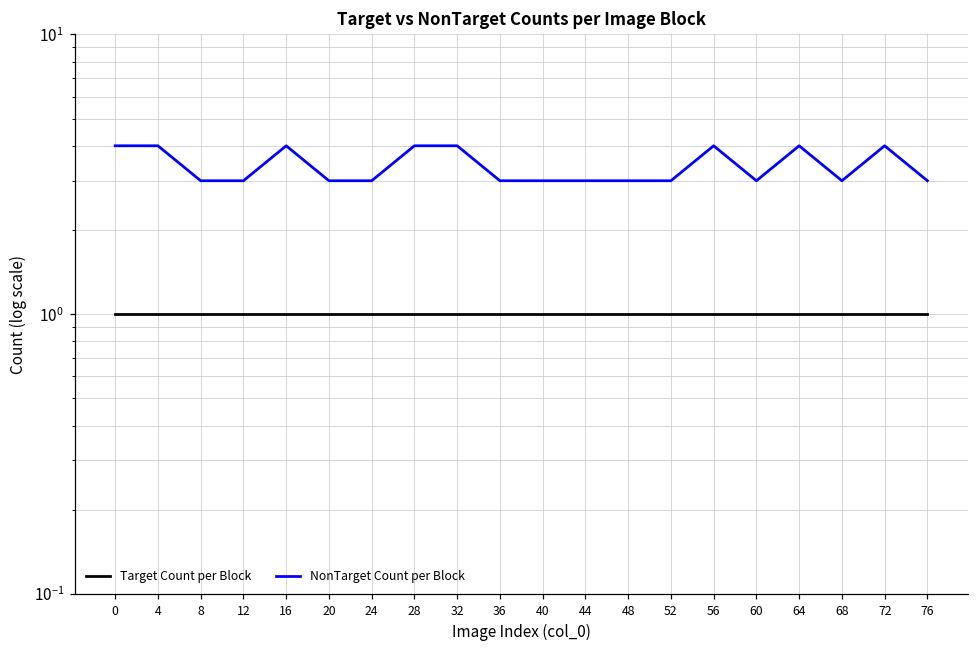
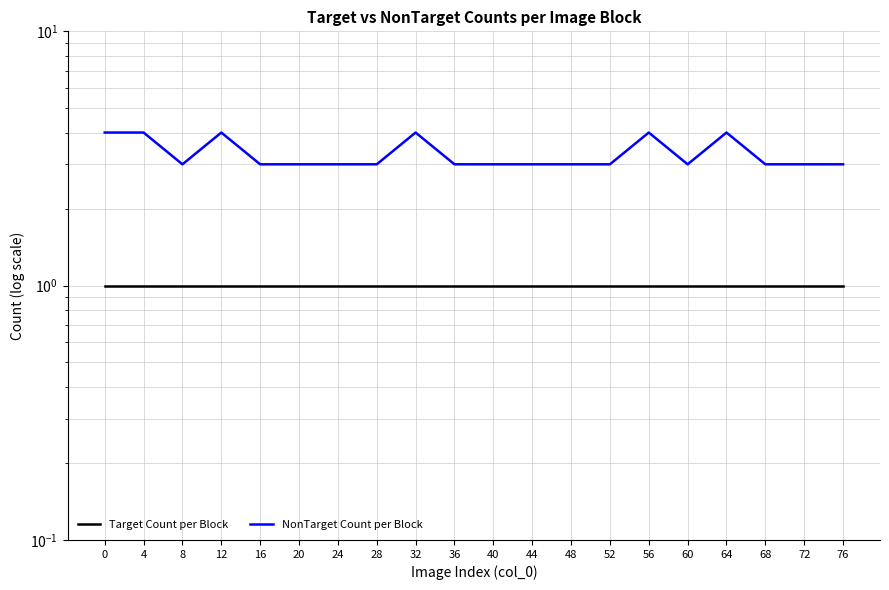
  {
    "Target Count per Block": {
      "0": 1,
      "4": 1,
      "8": 1,
      "12": 1,
      "16": 1,
      "20": 1,
      "24": 1,
      "28": 1,
      "32": 1,
      "36": 1,
      "40": 1,
      "44": 1,
      "48": 1,
      "52": 1,
      "56": 1,
      "60": 1,
      "64": 1,
      "68": 1,
      "72": 1,
      "76": 1
    },
    "NonTarget Count per Block": {
      "0": 4,
      "4": 4,
      "8": 3,
-     "12": 3,
-     "16": 4,
+     "12": 4,
+     "16": 3,
      "20": 3,
      "24": 3,
-     "28": 4,
+     "28": 3,
      "32": 4,
      "36": 3,
      "40": 3,
      "44": 3,
      "48": 3,
      "52": 3,
      "56": 4,
      "60": 3,
      "64": 4,
      "68": 3,
-     "72": 4,
+     "72": 3,
      "76": 3
    }
  }
